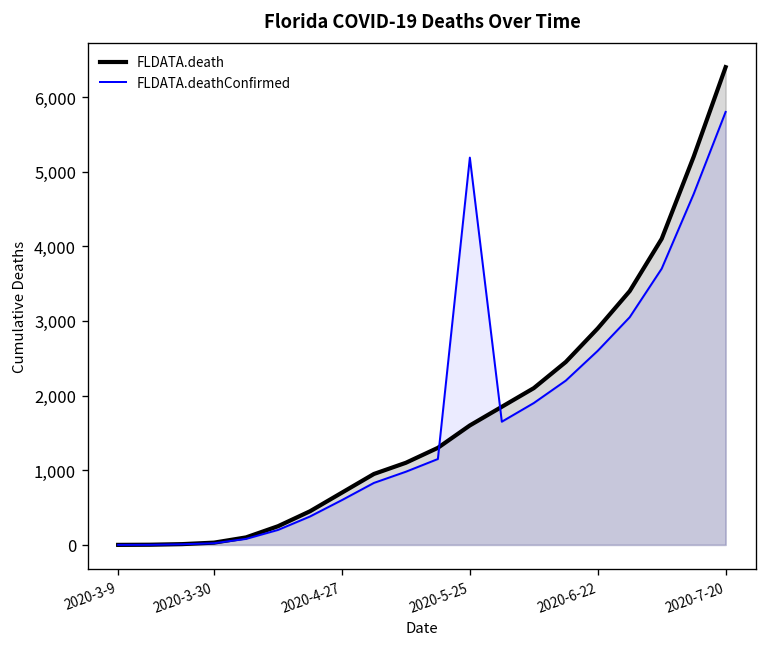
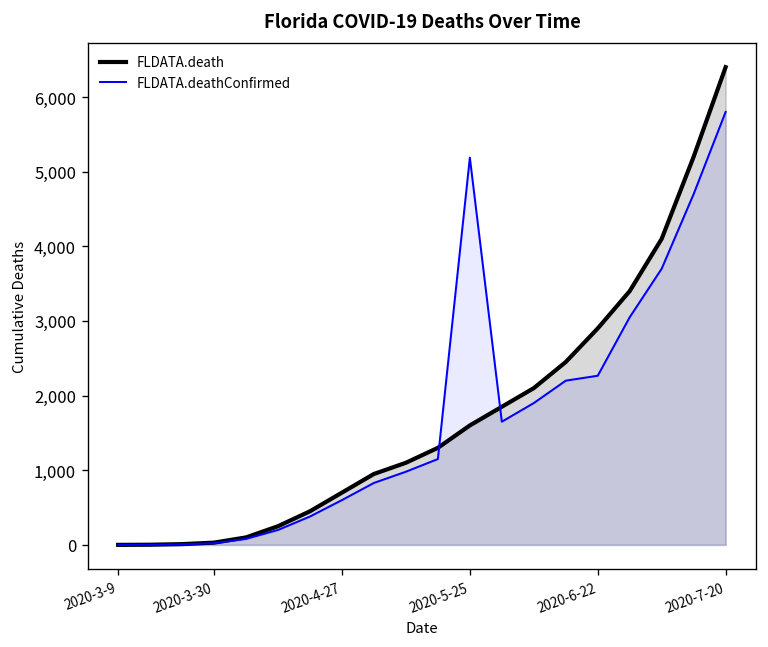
  {
    "FLDATA.death": {
      "2020-4-27": "700",
      "2020-5-25": "1,600",
      "2020-6-22": "2,900",
      "2020-7-20": "6,400"
    },
    "FLDATA.deathConfirmed": {
      "2020-4-27": "600",
      "2020-5-25": "5,200",
-     "2020-6-22": "2,600",
+     "2020-6-22": "2,300",
      "2020-7-20": "5,800"
    }
  }
